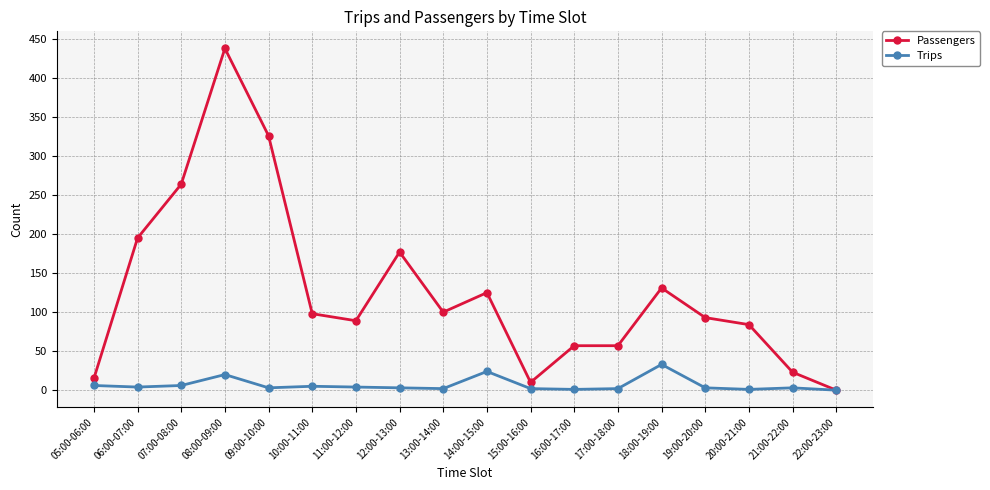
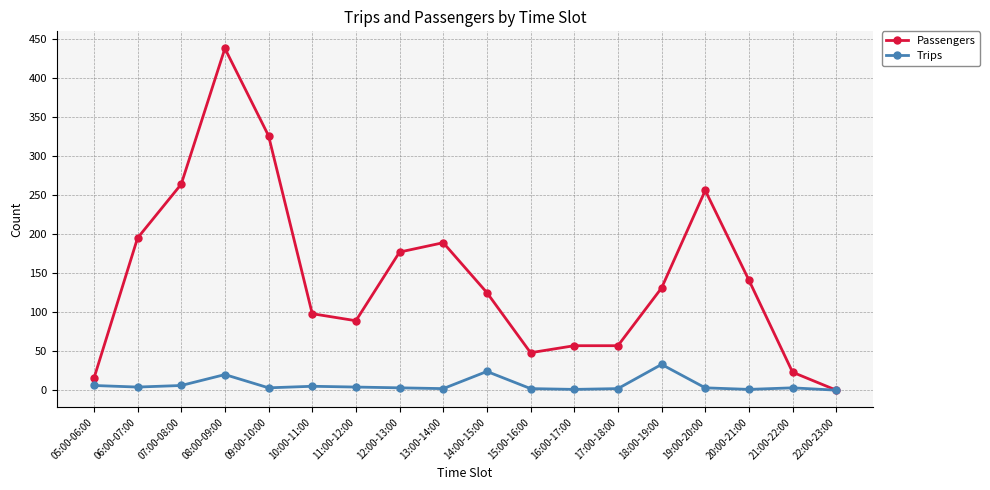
  {
    "Passengers": {
      "05:00-06:00": 20,
      "06:00-07:00": 200,
      "07:00-08:00": 260,
      "08:00-09:00": 440,
      "09:00-10:00": 330,
      "10:00-11:00": 100,
      "11:00-12:00": 90,
      "12:00-13:00": 180,
-     "13:00-14:00": 100,
+     "13:00-14:00": 190,
      "14:00-15:00": 130,
-     "15:00-16:00": 10,
+     "15:00-16:00": 50,
      "16:00-17:00": 60,
      "17:00-18:00": 60,
      "18:00-19:00": 130,
-     "19:00-20:00": 90,
-     "20:00-21:00": 80,
+     "19:00-20:00": 260,
+     "20:00-21:00": 140,
      "21:00-22:00": 20
    },
    "Trips": {
      "05:00-06:00": 10,
      "06:00-07:00": 0,
      "07:00-08:00": 10,
      "08:00-09:00": 20,
      "09:00-10:00": 0,
      "10:00-11:00": 10,
      "11:00-12:00": 0,
      "12:00-13:00": 0,
      "13:00-14:00": 0,
      "14:00-15:00": 20,
      "15:00-16:00": 0,
      "16:00-17:00": 0,
      "17:00-18:00": 0,
      "18:00-19:00": 30,
      "19:00-20:00": 0,
      "20:00-21:00": 0,
      "21:00-22:00": 0
    }
  }
